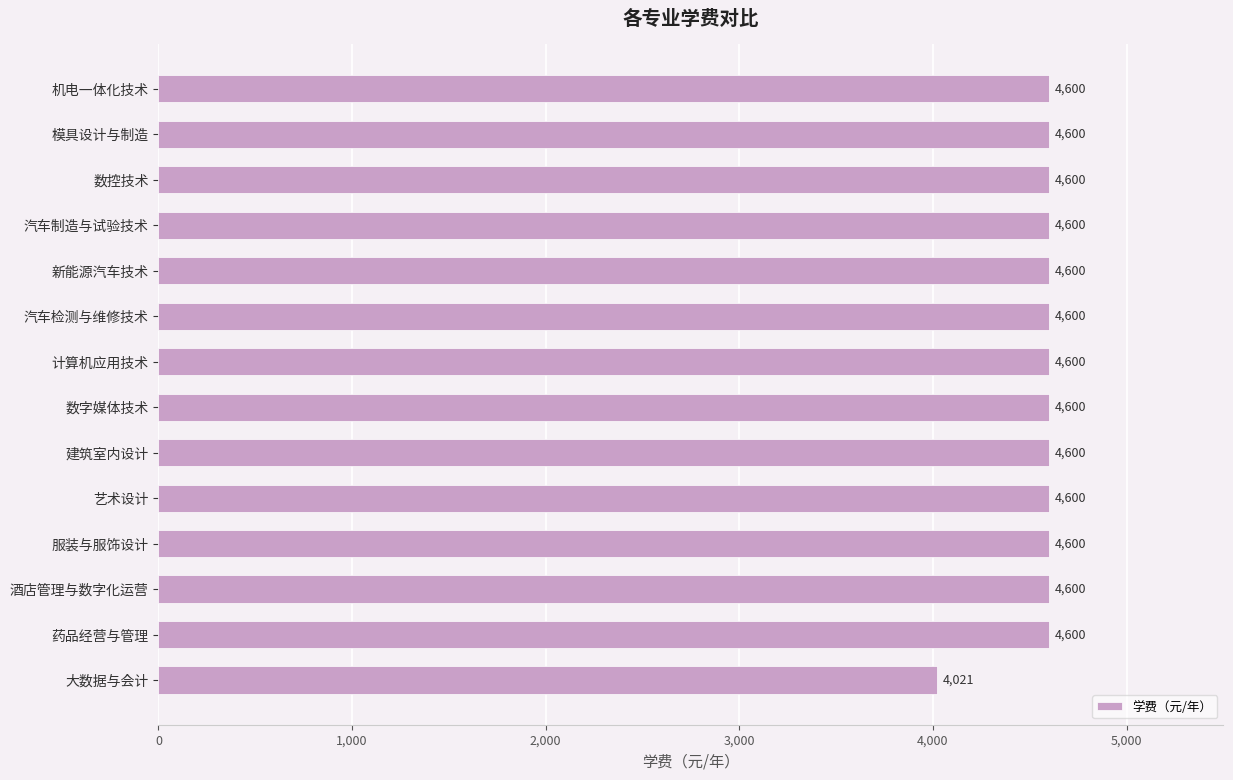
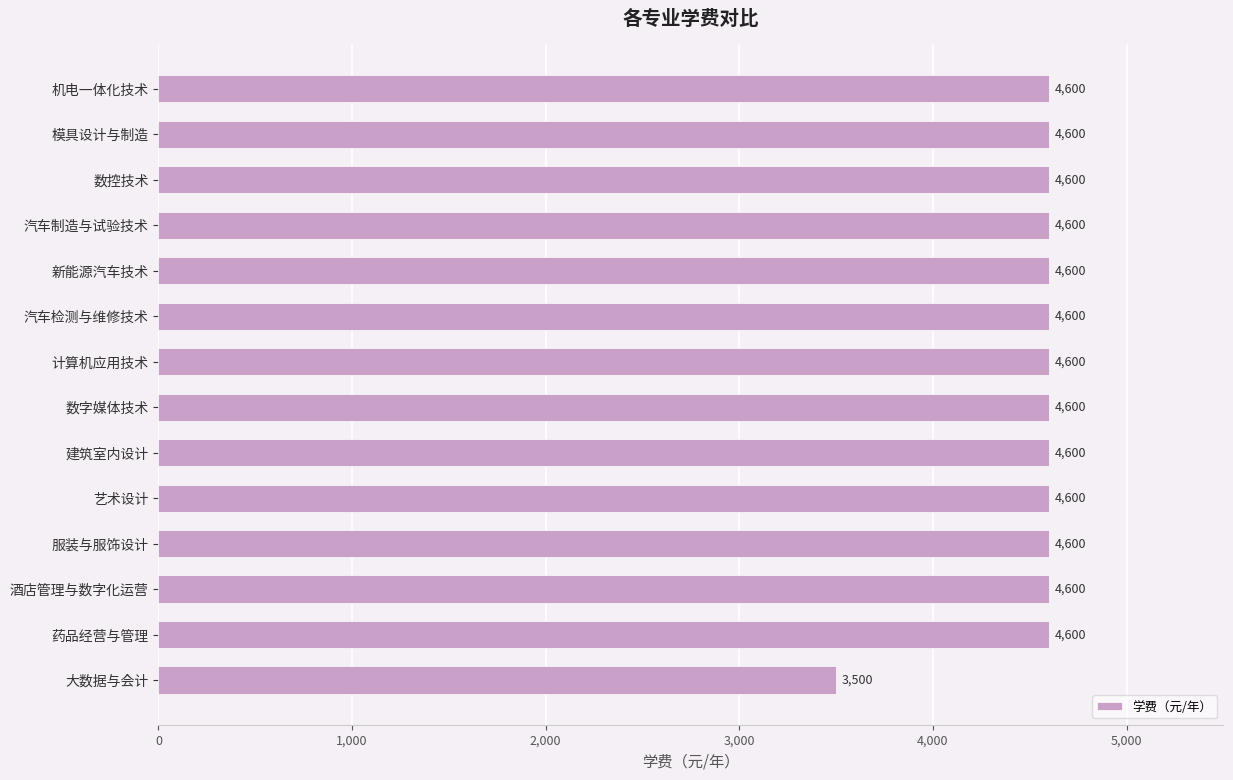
  {
    "机电一体化技术": "4,600",
    "模具设计与制造": "4,600",
    "数控技术": "4,600",
    "汽车制造与试验技术": "4,600",
    "新能源汽车技术": "4,600",
    "汽车检测与维修技术": "4,600",
    "计算机应用技术": "4,600",
    "数字媒体技术": "4,600",
    "建筑室内设计": "4,600",
    "艺术设计": "4,600",
    "服装与服饰设计": "4,600",
    "酒店管理与数字化运营": "4,600",
    "药品经营与管理": "4,600",
-   "大数据与会计": "4,021"
+   "大数据与会计": "3,500"
  }
